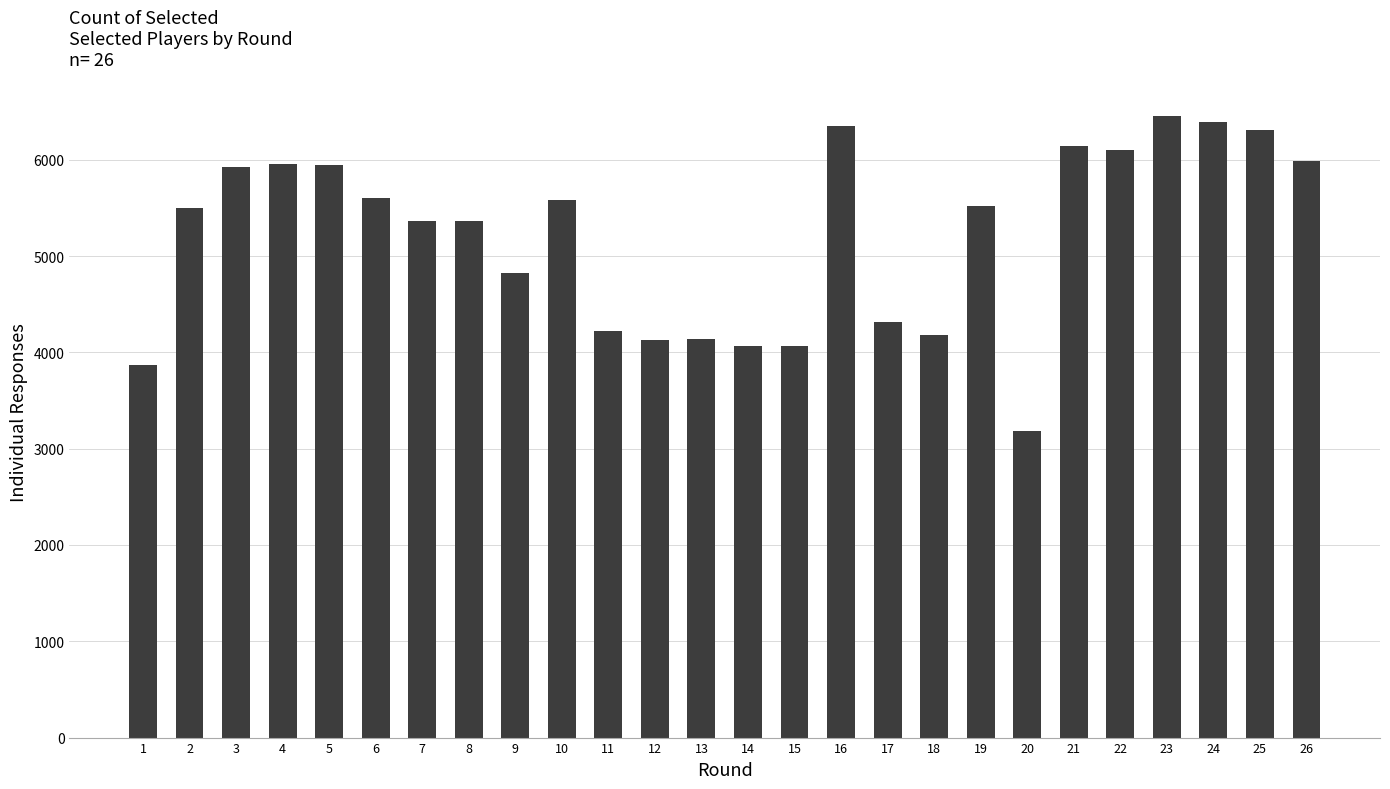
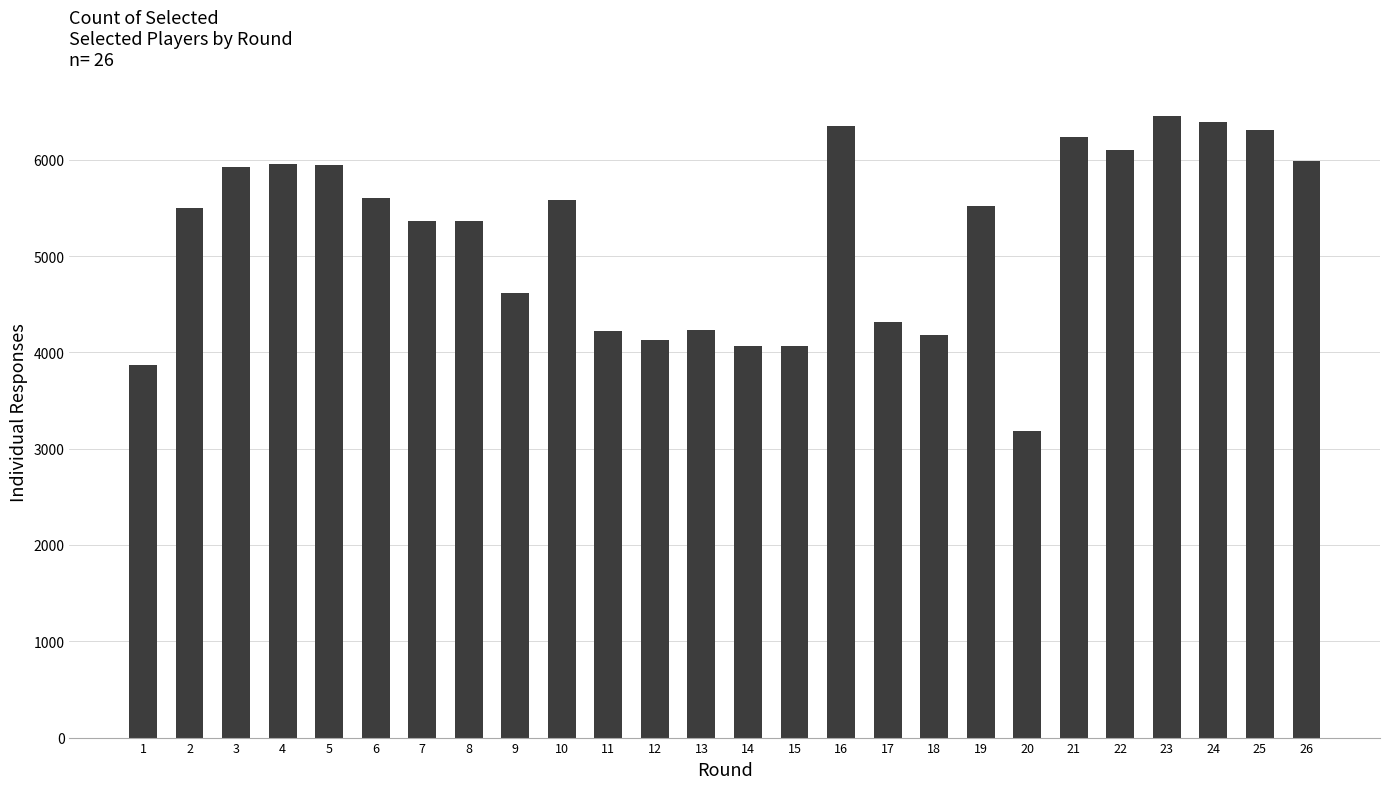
  {
    "1": 3900,
    "2": 5500,
    "3": 5900,
    "4": 6000,
    "5": 5900,
    "6": 5600,
    "7": 5400,
    "8": 5400,
-   "9": 4800,
+   "9": 4600,
    "10": 5600,
    "11": 4200,
    "12": 4100,
-   "13": 4100,
+   "13": 4200,
    "14": 4100,
    "15": 4100,
    "16": 6400,
    "17": 4300,
    "18": 4200,
    "19": 5500,
    "20": 3200,
-   "21": 6100,
+   "21": 6200,
    "22": 6100,
    "23": 6500,
    "24": 6400,
    "25": 6300,
    "26": 6000
  }
